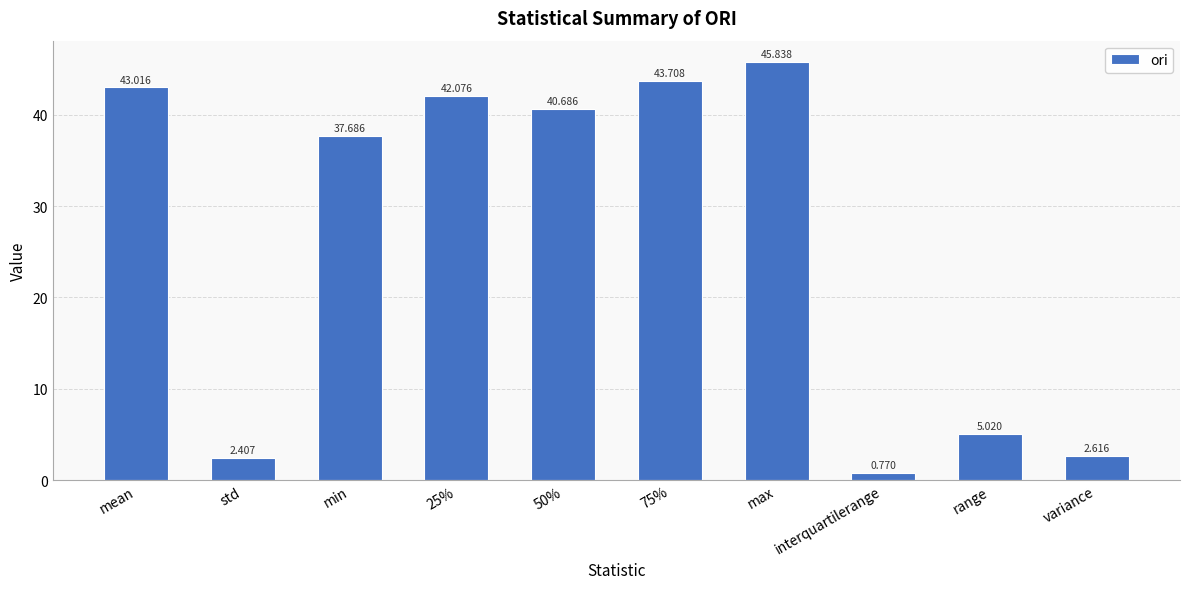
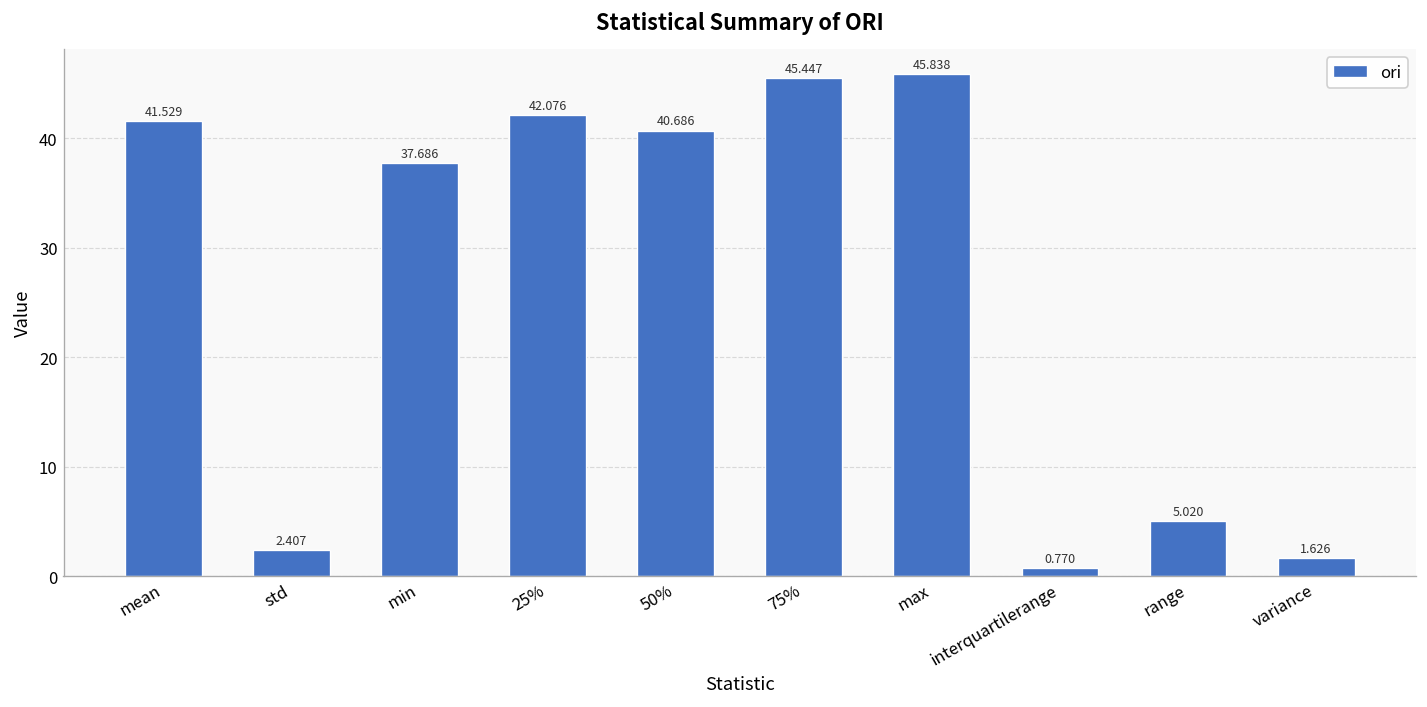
  {
-   "mean": 43.016,
+   "mean": 41.529,
    "std": 2.407,
    "min": 37.686,
    "25%": 42.076,
    "50%": 40.686,
-   "75%": 43.708,
+   "75%": 45.447,
    "max": 45.838,
    "interquartilerange": 0.770,
    "range": 5.020,
-   "variance": 2.616
+   "variance": 1.626
  }
